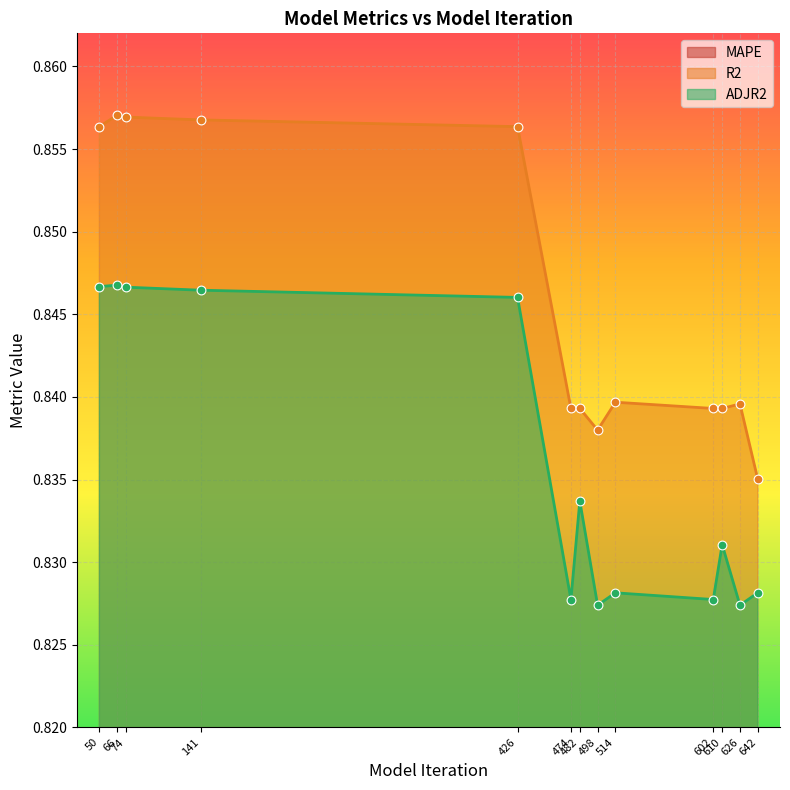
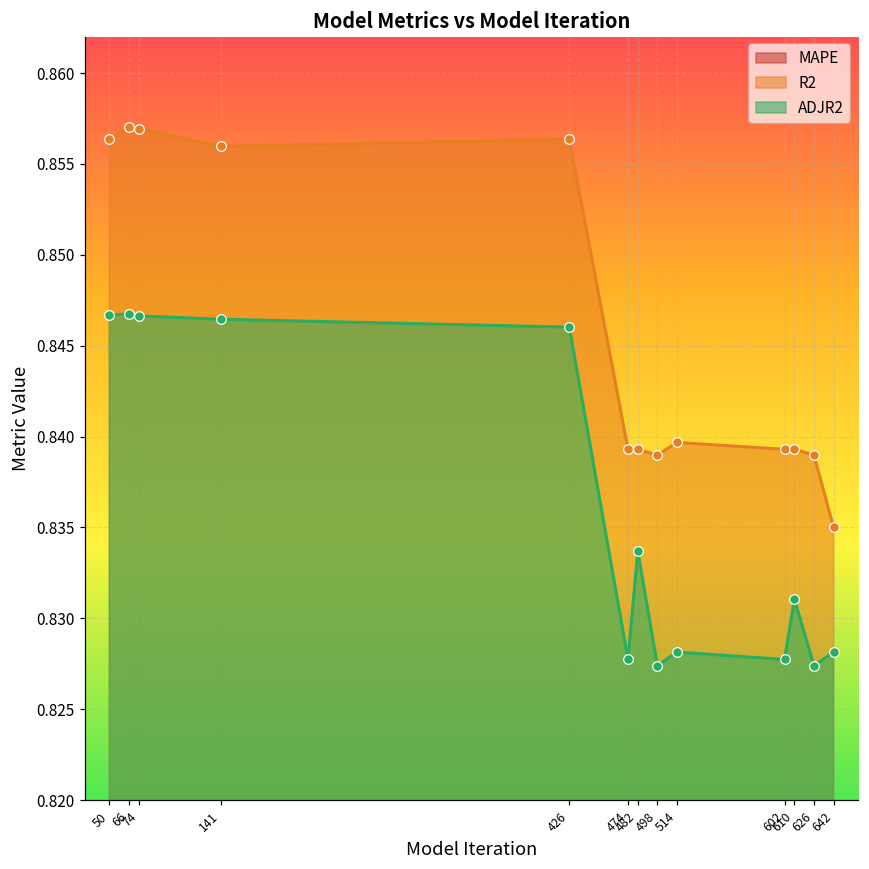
  {
    "R2": {
      "50": 0.8564,
      "66": 0.8570,
      "74": 0.8569,
-     "141": 0.8568,
+     "141": 0.8560,
      "426": 0.8564,
      "474": 0.8393,
      "482": 0.8393,
-     "498": 0.8380,
+     "498": 0.8390,
      "514": 0.8397,
      "602": 0.8393,
      "610": 0.8393,
-     "626": 0.8396,
+     "626": 0.8390,
      "642": 0.8350
    },
    "ADJR2": {
      "50": 0.8467,
      "66": 0.8468,
      "74": 0.8466,
      "141": 0.8465,
      "426": 0.8460,
      "474": 0.8277,
      "482": 0.8337,
      "498": 0.8274,
      "514": 0.8281,
      "602": 0.8277,
      "610": 0.8311,
      "626": 0.8274,
      "642": 0.8281
    }
  }
